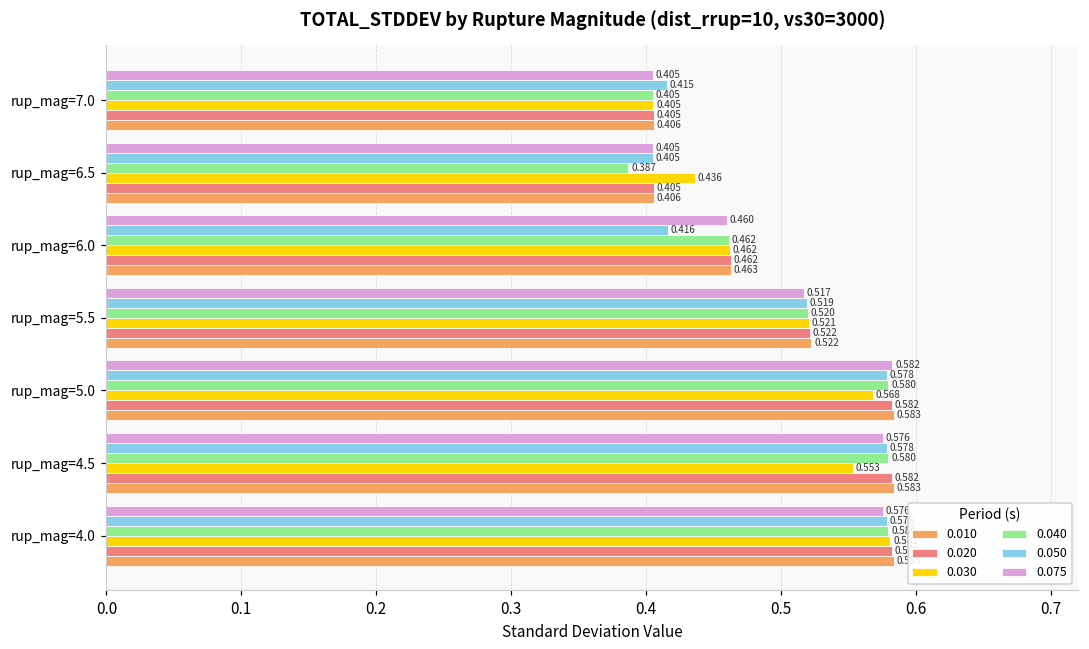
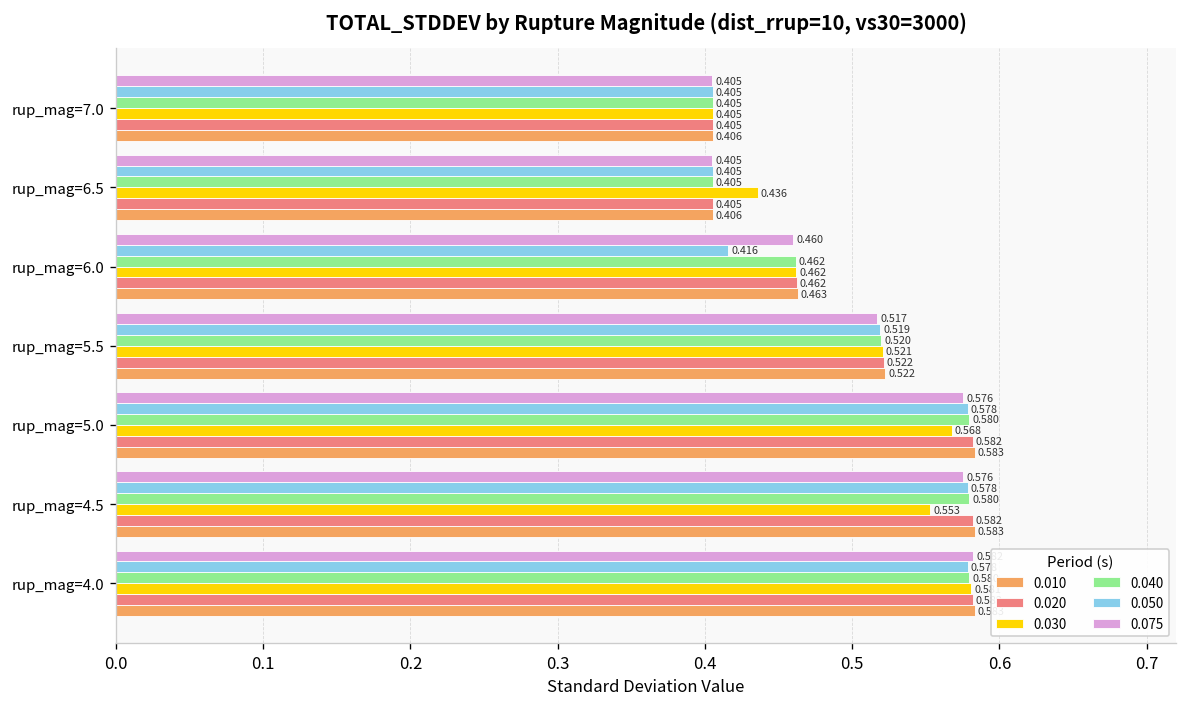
  {
    "0.030": {
      "rup_mag=7.0": 0.405,
      "rup_mag=6.5": 0.436,
      "rup_mag=6.0": 0.462,
      "rup_mag=5.5": 0.521,
      "rup_mag=5.0": 0.568,
      "rup_mag=4.5": 0.553
    },
    "0.040": {
      "rup_mag=7.0": 0.405,
-     "rup_mag=6.5": 0.387,
+     "rup_mag=6.5": 0.405,
      "rup_mag=6.0": 0.462,
      "rup_mag=5.5": 0.520,
      "rup_mag=5.0": 0.580,
      "rup_mag=4.5": 0.580
    },
    "0.050": {
-     "rup_mag=7.0": 0.415,
+     "rup_mag=7.0": 0.405,
      "rup_mag=6.5": 0.405,
      "rup_mag=6.0": 0.416,
      "rup_mag=5.5": 0.519,
      "rup_mag=5.0": 0.578,
      "rup_mag=4.5": 0.578
    },
    "0.075": {
      "rup_mag=7.0": 0.405,
      "rup_mag=6.5": 0.405,
      "rup_mag=6.0": 0.460,
      "rup_mag=5.5": 0.517,
-     "rup_mag=5.0": 0.582,
+     "rup_mag=5.0": 0.576,
      "rup_mag=4.5": 0.576,
-     "rup_mag=4.0": 0.576
+     "rup_mag=4.0": 0.582
    }
  }
